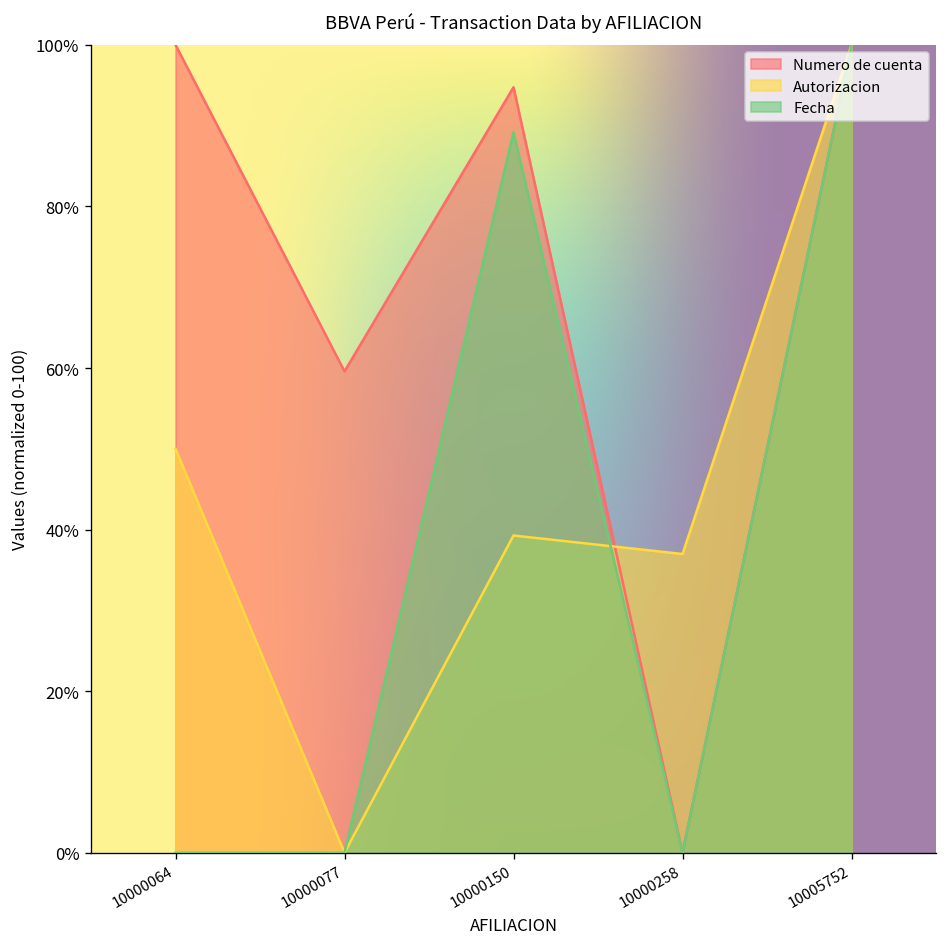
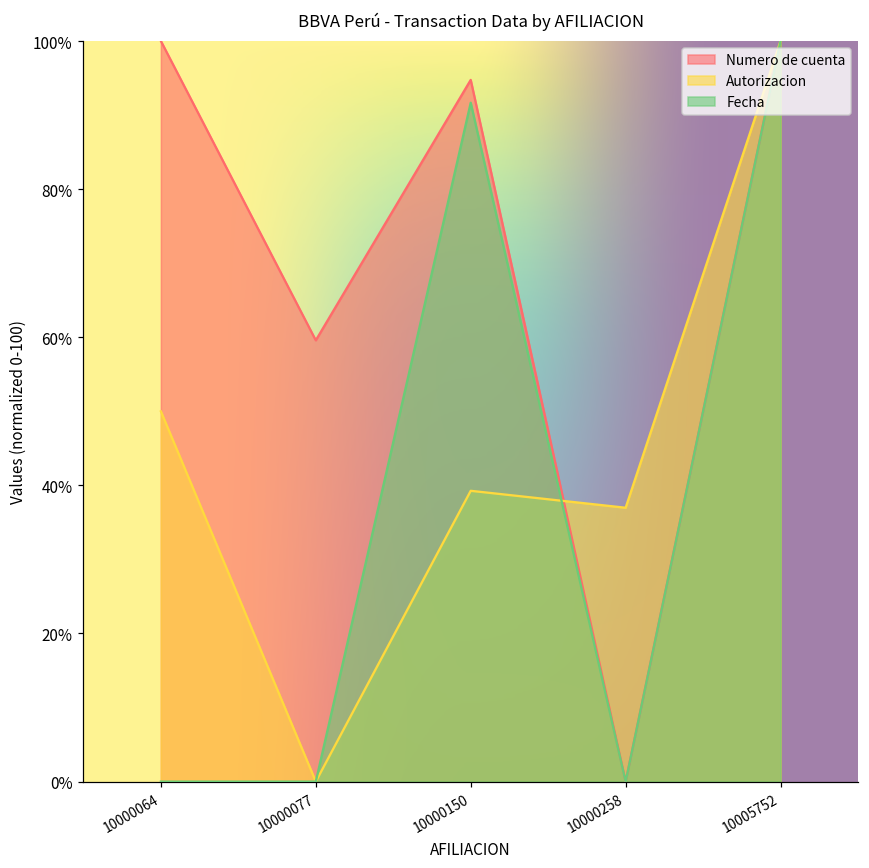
  {
    "Numero de cuenta": {
      "10000064": "100%",
      "10000077": "60%",
      "10000150": "95%"
    },
    "Autorizacion": {
      "10000064": "50%",
      "10000150": "39%",
      "10000258": "37%"
    },
    "Fecha": {
      "10000064": "0%",
-     "10000150": "89%"
+     "10000150": "92%"
    }
  }
